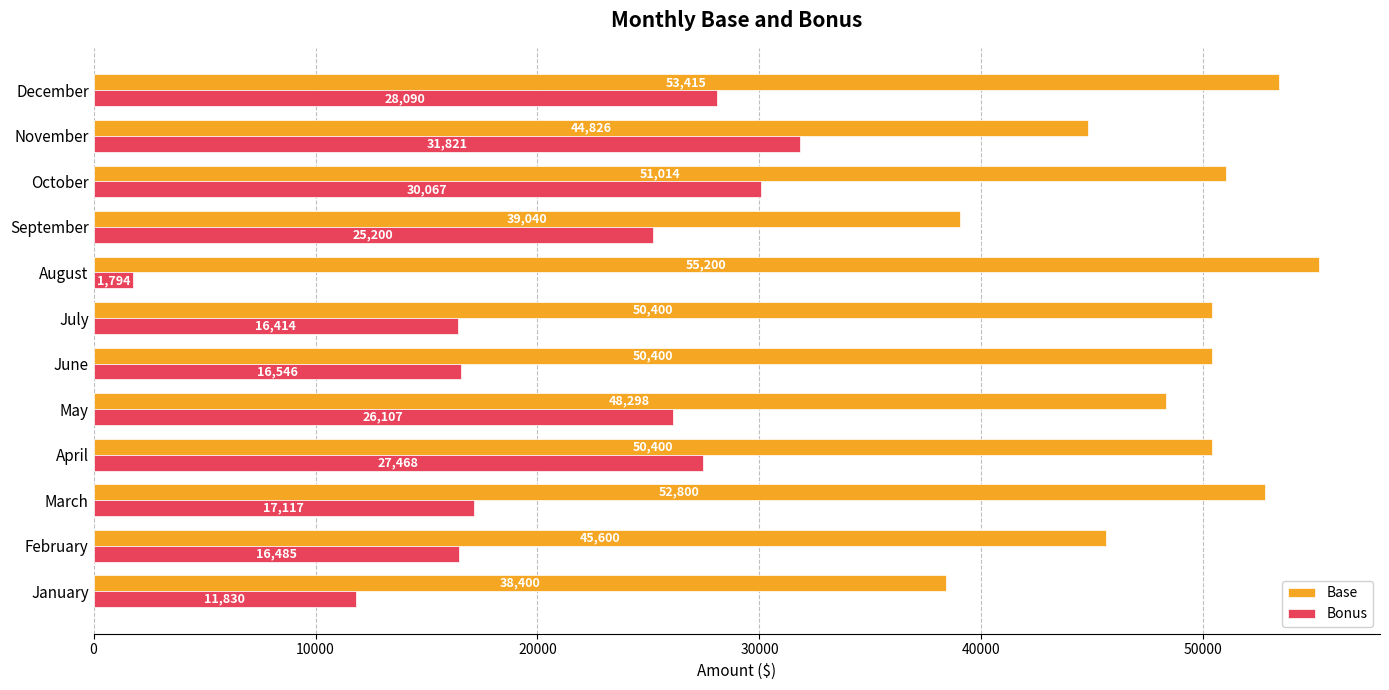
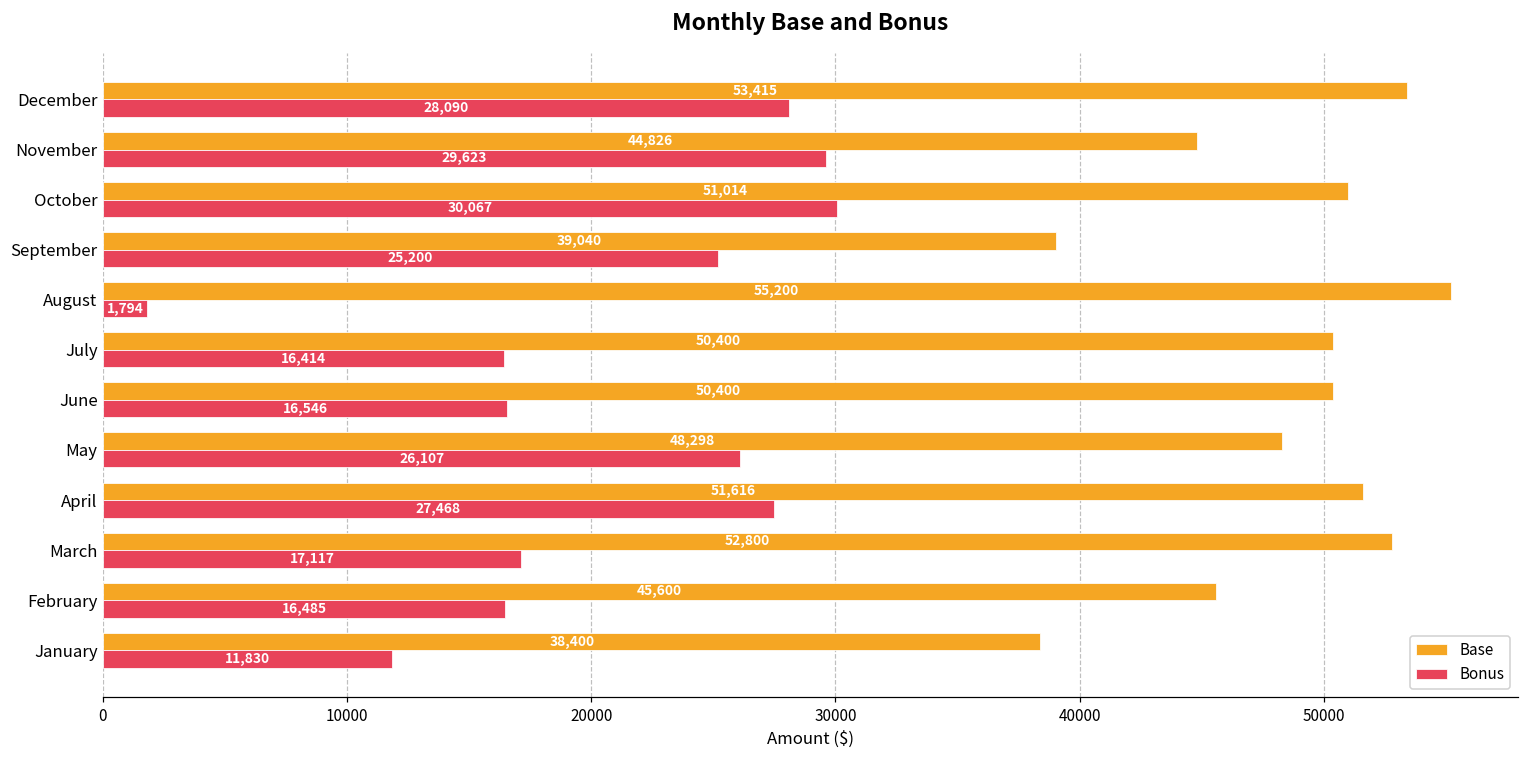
  {
    "Base": {
      "December": "53,415",
      "November": "44,826",
      "October": "51,014",
      "September": "39,040",
      "August": "55,200",
      "July": "50,400",
      "June": "50,400",
      "May": "48,298",
-     "April": "50,400",
+     "April": "51,616",
      "March": "52,800",
      "February": "45,600",
      "January": "38,400"
    },
    "Bonus": {
      "December": "28,090",
-     "November": "31,821",
+     "November": "29,623",
      "October": "30,067",
      "September": "25,200",
      "August": "1,794",
      "July": "16,414",
      "June": "16,546",
      "May": "26,107",
      "April": "27,468",
      "March": "17,117",
      "February": "16,485",
      "January": "11,830"
    }
  }
